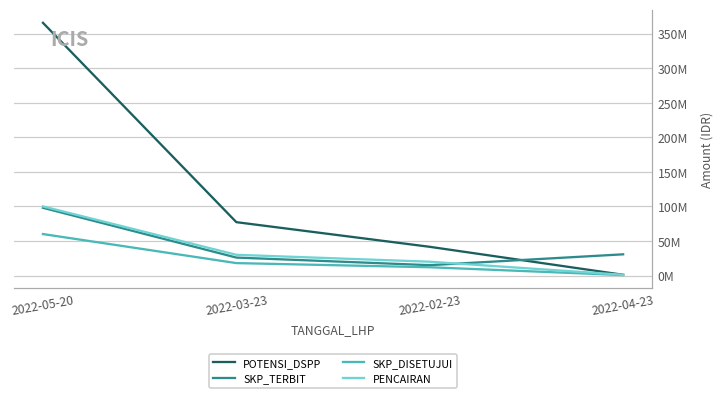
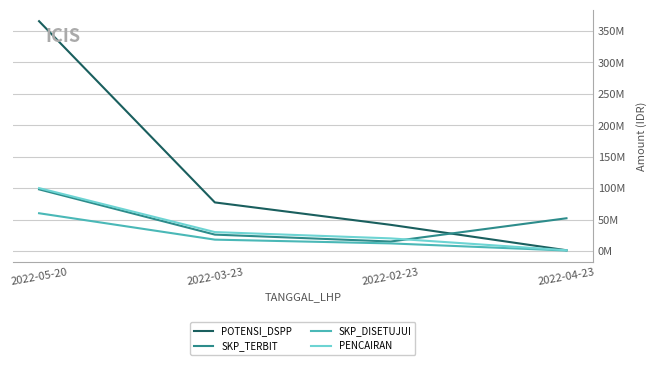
  {
    "POTENSI_DSPP": {
      "2022-05-20": 370000000,
      "2022-03-23": 80000000,
      "2022-02-23": 40000000
    },
    "SKP_TERBIT": {
-     "2022-04-23": 30000000
+     "2022-04-23": 50000000
    }
  }
